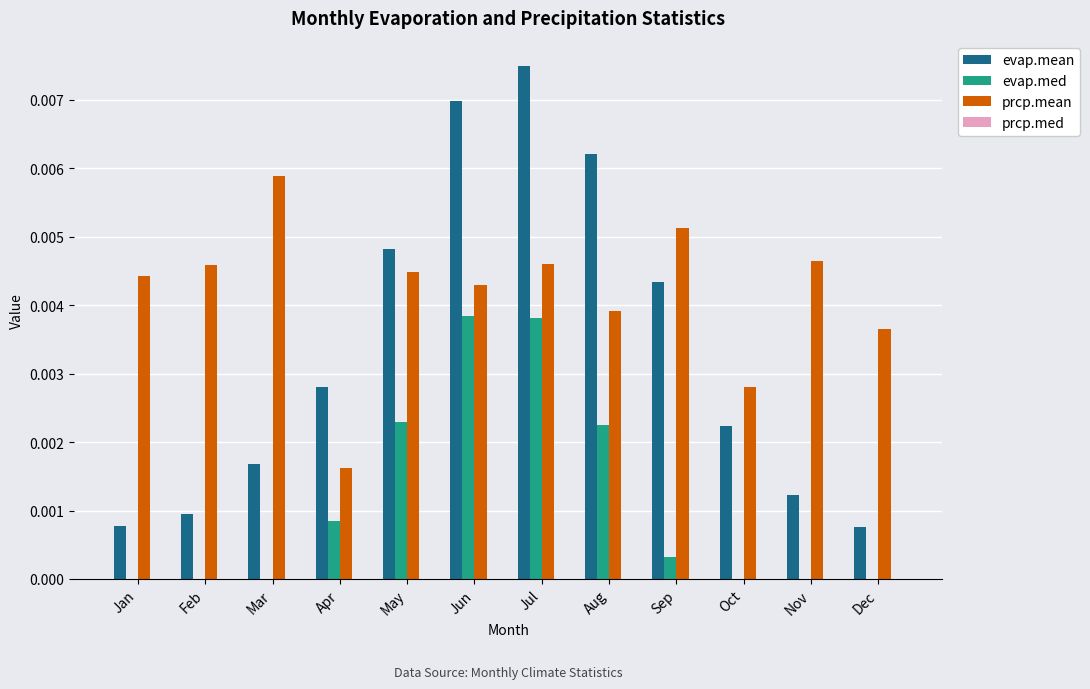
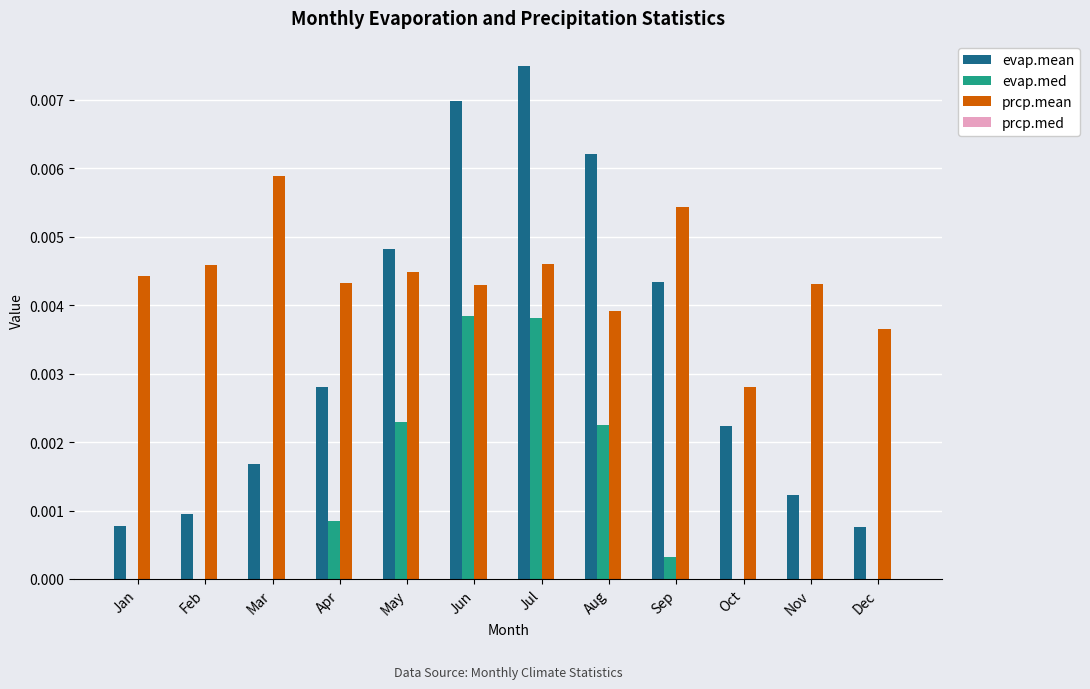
  {
    "prcp.mean": {
      "Jan": 0.0044,
      "Feb": 0.0046,
      "Mar": 0.0059,
-     "Apr": 0.0016,
+     "Apr": 0.0043,
      "May": 0.0045,
      "Jun": 0.0043,
      "Jul": 0.0046,
      "Aug": 0.0039,
-     "Sep": 0.0051,
+     "Sep": 0.0054,
      "Oct": 0.0028,
-     "Nov": 0.0047,
+     "Nov": 0.0043,
      "Dec": 0.0037
    },
    "prcp.med": {
      "Jan": 0.0000,
      "Feb": 0.0000,
      "Mar": 0.0000,
      "Apr": 0.0000,
      "May": 0.0000,
      "Jun": 0.0000,
      "Jul": 0.0000,
      "Aug": 0.0000,
      "Sep": 0.0000,
      "Oct": 0.0000,
      "Nov": 0.0000,
      "Dec": 0.0000
    }
  }
